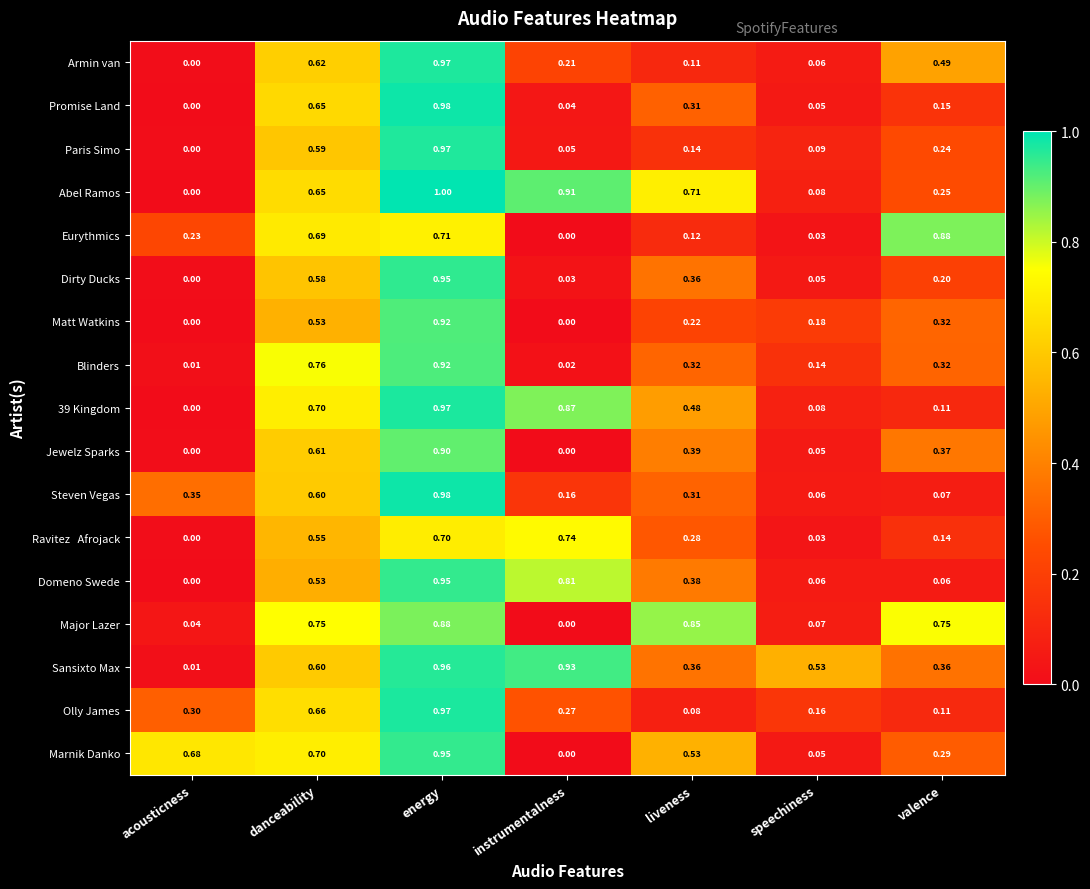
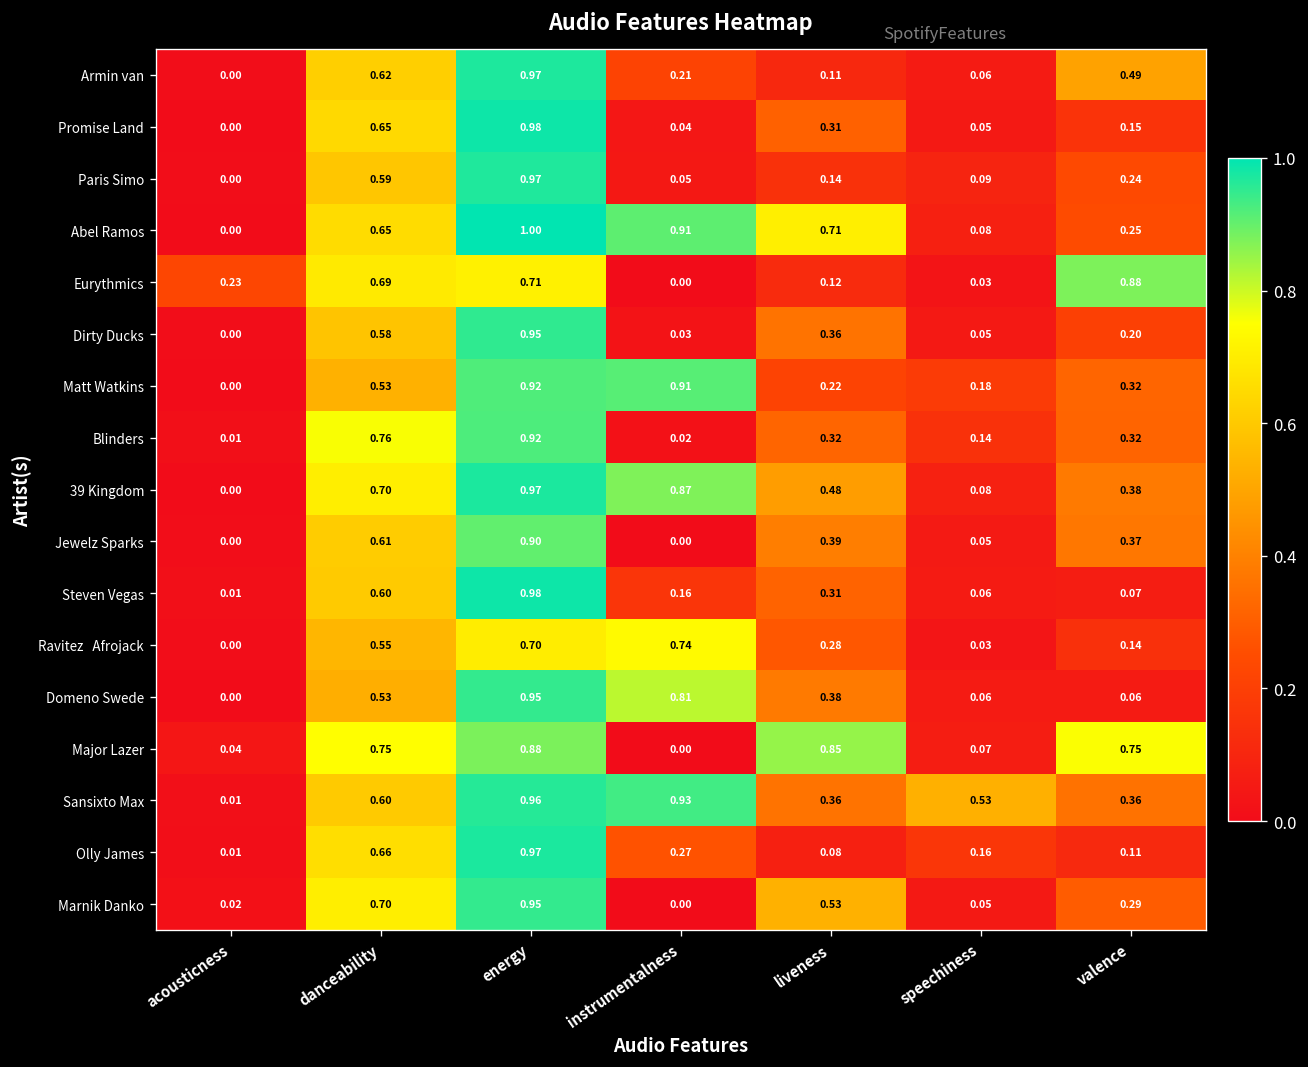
  {
    "Armin van": {
      "acousticness": 0.00,
      "danceability": 0.62,
      "energy": 0.97,
      "instrumentalness": 0.21,
      "liveness": 0.11,
      "speechiness": 0.06,
      "valence": 0.49
    },
    "Promise Land": {
      "acousticness": 0.00,
      "danceability": 0.65,
      "energy": 0.98,
      "instrumentalness": 0.04,
      "liveness": 0.31,
      "speechiness": 0.05,
      "valence": 0.15
    },
    "Paris Simo": {
      "acousticness": 0.00,
      "danceability": 0.59,
      "energy": 0.97,
      "instrumentalness": 0.05,
      "liveness": 0.14,
      "speechiness": 0.09,
      "valence": 0.24
    },
    "Abel Ramos": {
      "acousticness": 0.00,
      "danceability": 0.65,
      "energy": 1.00,
      "instrumentalness": 0.91,
      "liveness": 0.71,
      "speechiness": 0.08,
      "valence": 0.25
    },
    "Eurythmics": {
      "acousticness": 0.23,
      "danceability": 0.69,
      "energy": 0.71,
      "instrumentalness": 0.00,
      "liveness": 0.12,
      "speechiness": 0.03,
      "valence": 0.88
    },
    "Dirty Ducks": {
      "acousticness": 0.00,
      "danceability": 0.58,
      "energy": 0.95,
      "instrumentalness": 0.03,
      "liveness": 0.36,
      "speechiness": 0.05,
      "valence": 0.20
    },
    "Matt Watkins": {
      "acousticness": 0.00,
      "danceability": 0.53,
      "energy": 0.92,
-     "instrumentalness": 0.00,
+     "instrumentalness": 0.91,
      "liveness": 0.22,
      "speechiness": 0.18,
      "valence": 0.32
    },
    "Blinders": {
      "acousticness": 0.01,
      "danceability": 0.76,
      "energy": 0.92,
      "instrumentalness": 0.02,
      "liveness": 0.32,
      "speechiness": 0.14,
      "valence": 0.32
    },
    "39 Kingdom": {
      "acousticness": 0.00,
      "danceability": 0.70,
      "energy": 0.97,
      "instrumentalness": 0.87,
      "liveness": 0.48,
      "speechiness": 0.08,
-     "valence": 0.11
+     "valence": 0.38
    },
    "Jewelz Sparks": {
      "acousticness": 0.00,
      "danceability": 0.61,
      "energy": 0.90,
      "instrumentalness": 0.00,
      "liveness": 0.39,
      "speechiness": 0.05,
      "valence": 0.37
    },
    "Steven Vegas": {
-     "acousticness": 0.35,
+     "acousticness": 0.01,
      "danceability": 0.60,
      "energy": 0.98,
      "instrumentalness": 0.16,
      "liveness": 0.31,
      "speechiness": 0.06,
      "valence": 0.07
    },
    "Ravitez Afrojack": {
      "acousticness": 0.00,
      "danceability": 0.55,
      "energy": 0.70,
      "instrumentalness": 0.74,
      "liveness": 0.28,
      "speechiness": 0.03,
      "valence": 0.14
    },
    "Domeno Swede": {
      "acousticness": 0.00,
      "danceability": 0.53,
      "energy": 0.95,
      "instrumentalness": 0.81,
      "liveness": 0.38,
      "speechiness": 0.06,
      "valence": 0.06
    },
    "Major Lazer": {
      "acousticness": 0.04,
      "danceability": 0.75,
      "energy": 0.88,
      "instrumentalness": 0.00,
      "liveness": 0.85,
      "speechiness": 0.07,
      "valence": 0.75
    },
    "Sansixto Max": {
      "acousticness": 0.01,
      "danceability": 0.60,
      "energy": 0.96,
      "instrumentalness": 0.93,
      "liveness": 0.36,
      "speechiness": 0.53,
      "valence": 0.36
    },
    "Olly James": {
-     "acousticness": 0.30,
+     "acousticness": 0.01,
      "danceability": 0.66,
      "energy": 0.97,
      "instrumentalness": 0.27,
      "liveness": 0.08,
      "speechiness": 0.16,
      "valence": 0.11
    },
    "Marnik Danko": {
-     "acousticness": 0.68,
+     "acousticness": 0.02,
      "danceability": 0.70,
      "energy": 0.95,
      "instrumentalness": 0.00,
      "liveness": 0.53,
      "speechiness": 0.05,
      "valence": 0.29
    }
  }
